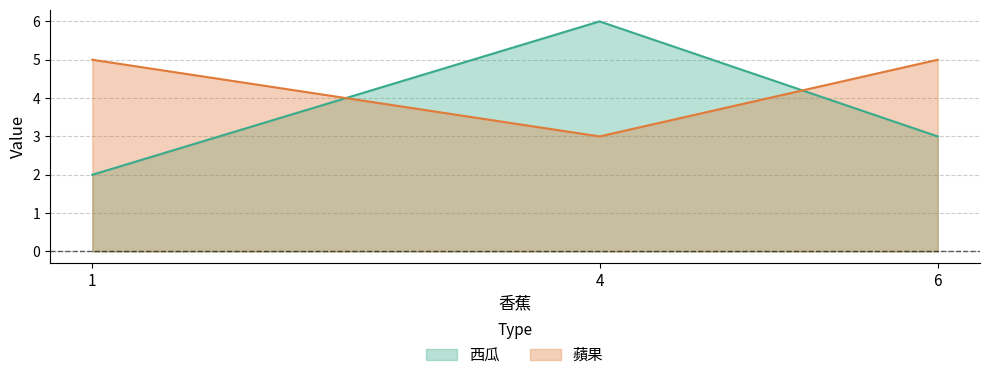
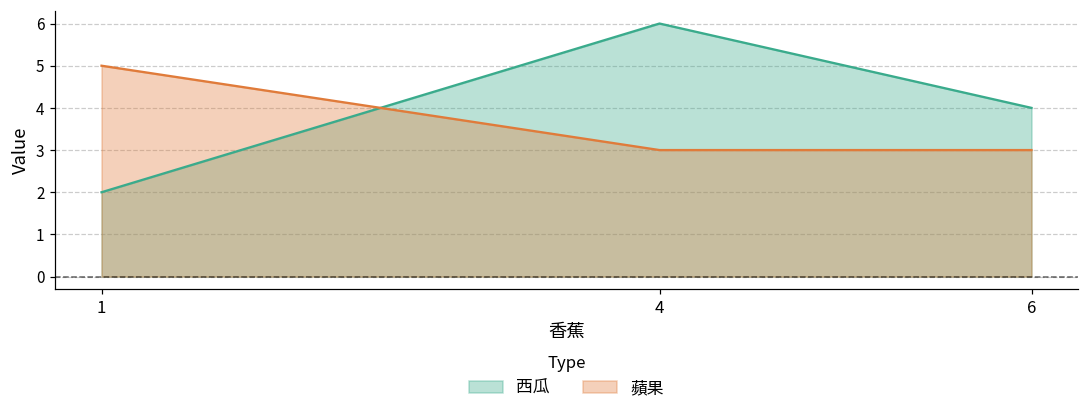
  {
    "西瓜": {
      "1": 2,
      "4": 6,
-     "6": 3
+     "6": 4
    },
    "蘋果": {
      "1": 5,
      "4": 3,
-     "6": 5
+     "6": 3
    }
  }
